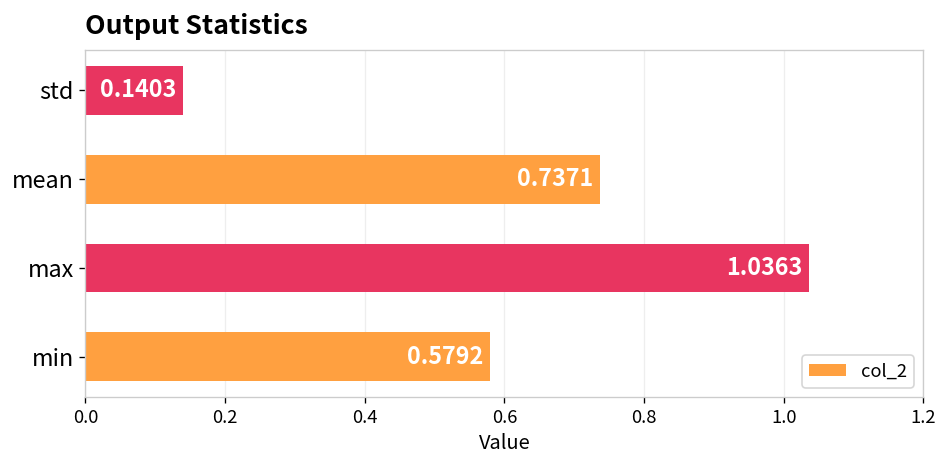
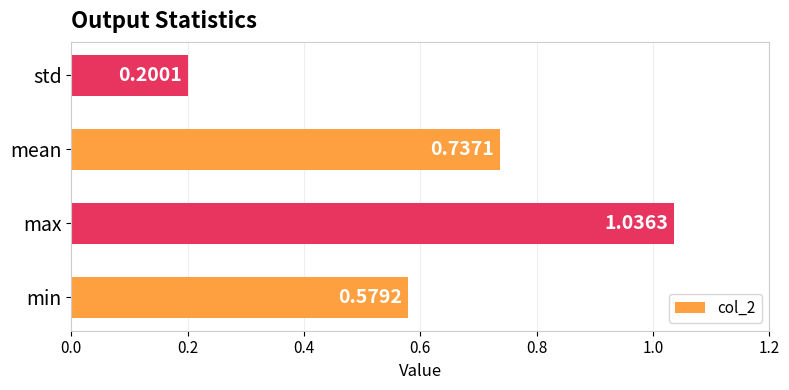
  {
-   "std": 0.1403,
+   "std": 0.2001,
    "mean": 0.7371,
    "max": 1.0363,
    "min": 0.5792
  }
